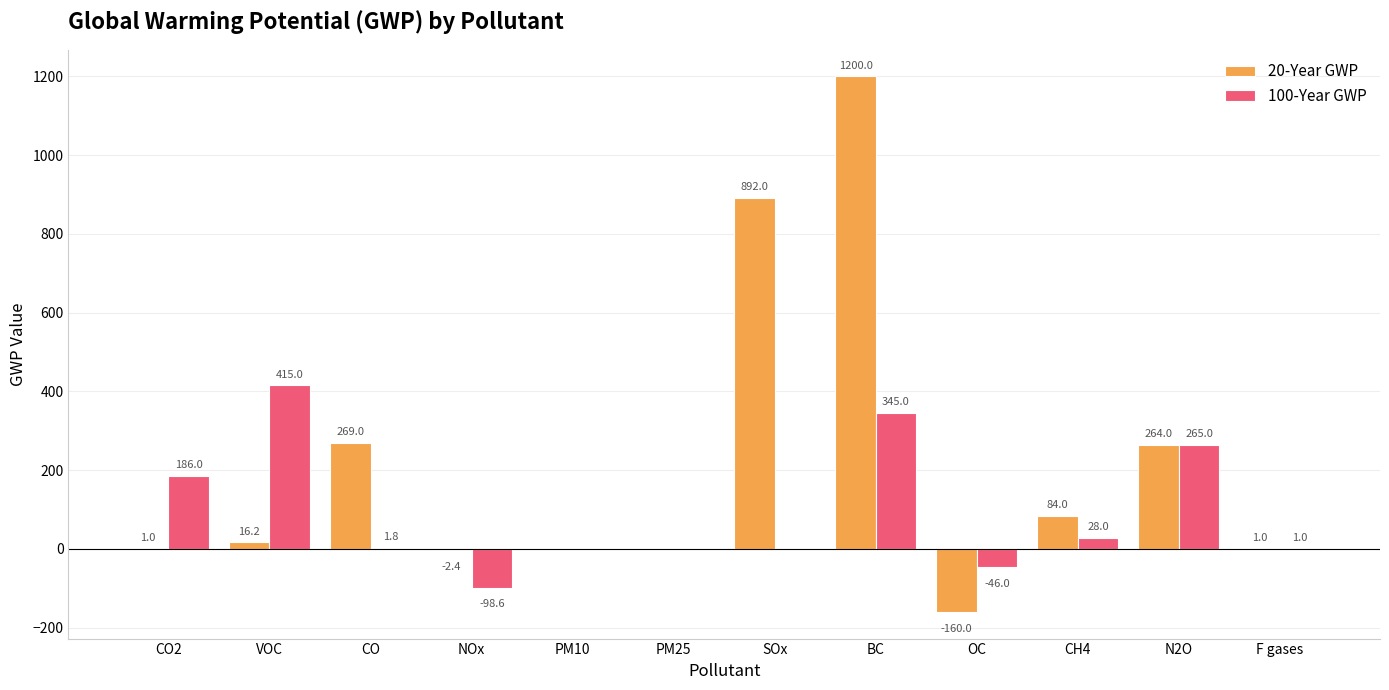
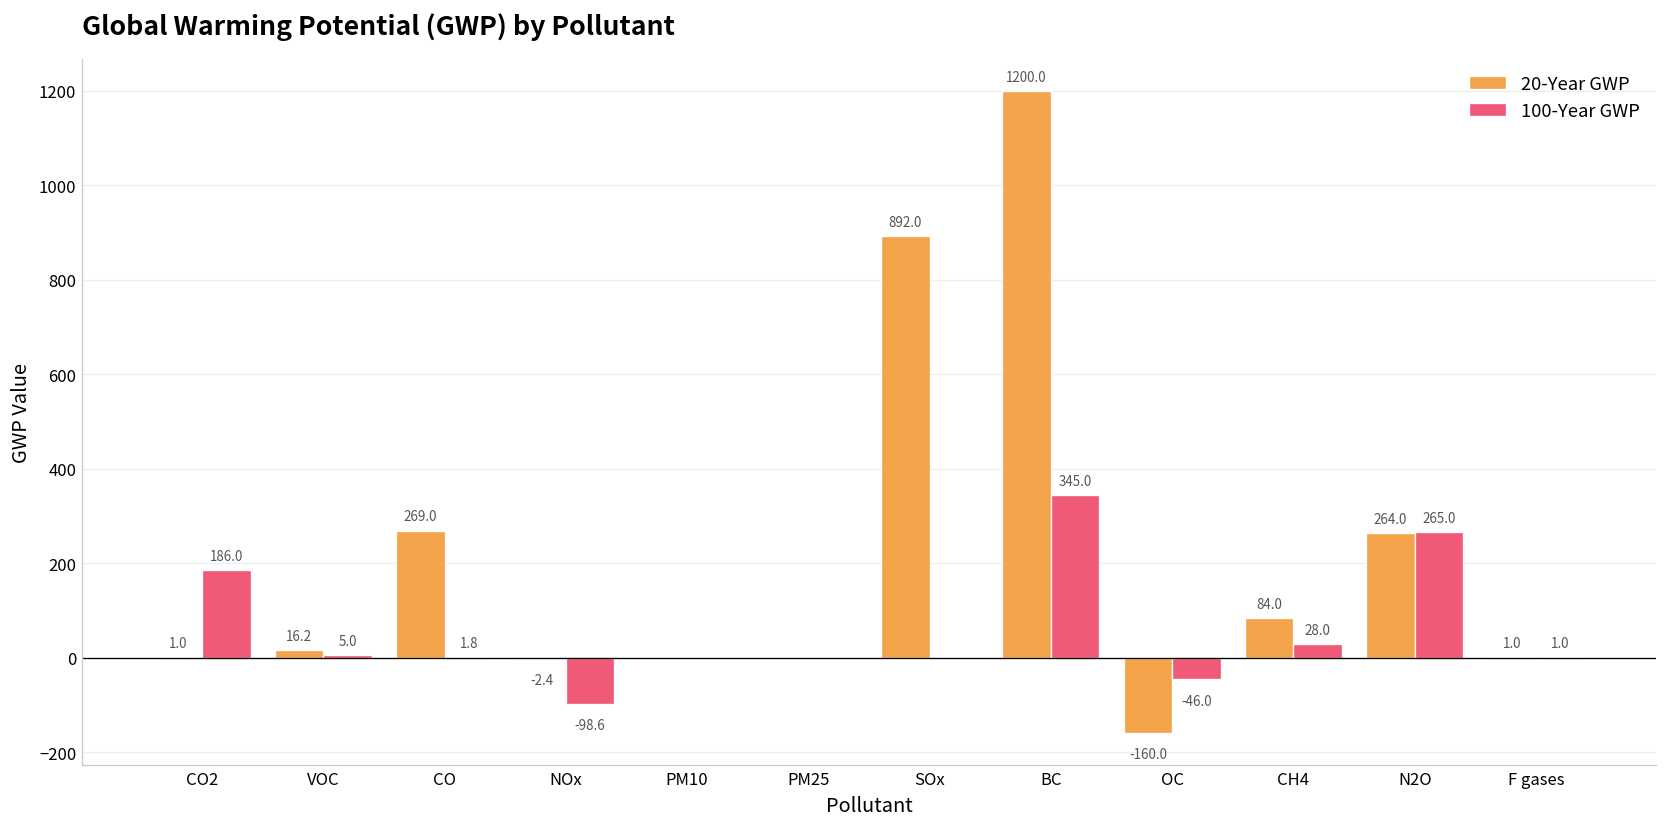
  {
    "20-Year GWP": {
      "CO2": 1.0,
      "VOC": 16.2,
      "CO": 269.0,
      "NOx": -2.4,
      "SOx": 892.0,
      "BC": 1200.0,
      "OC": -160.0,
      "CH4": 84.0,
      "N2O": 264.0,
      "F gases": 1.0
    },
    "100-Year GWP": {
      "CO2": 186.0,
-     "VOC": 415.0,
+     "VOC": 5.0,
      "CO": 1.8,
      "NOx": -98.6,
      "BC": 345.0,
      "OC": -46.0,
      "CH4": 28.0,
      "N2O": 265.0,
      "F gases": 1.0
    }
  }
